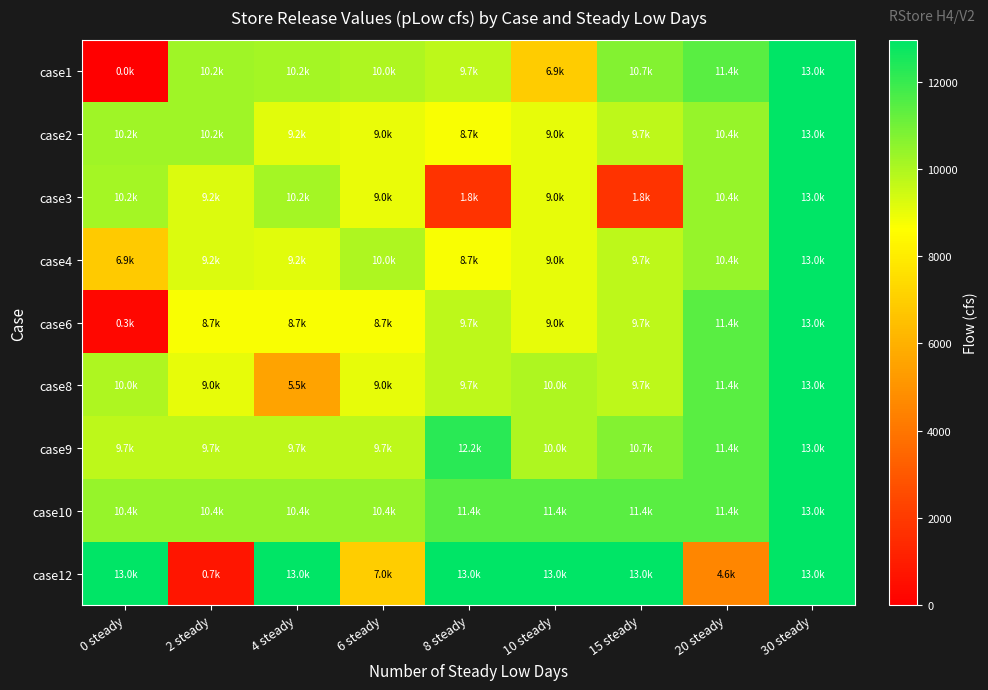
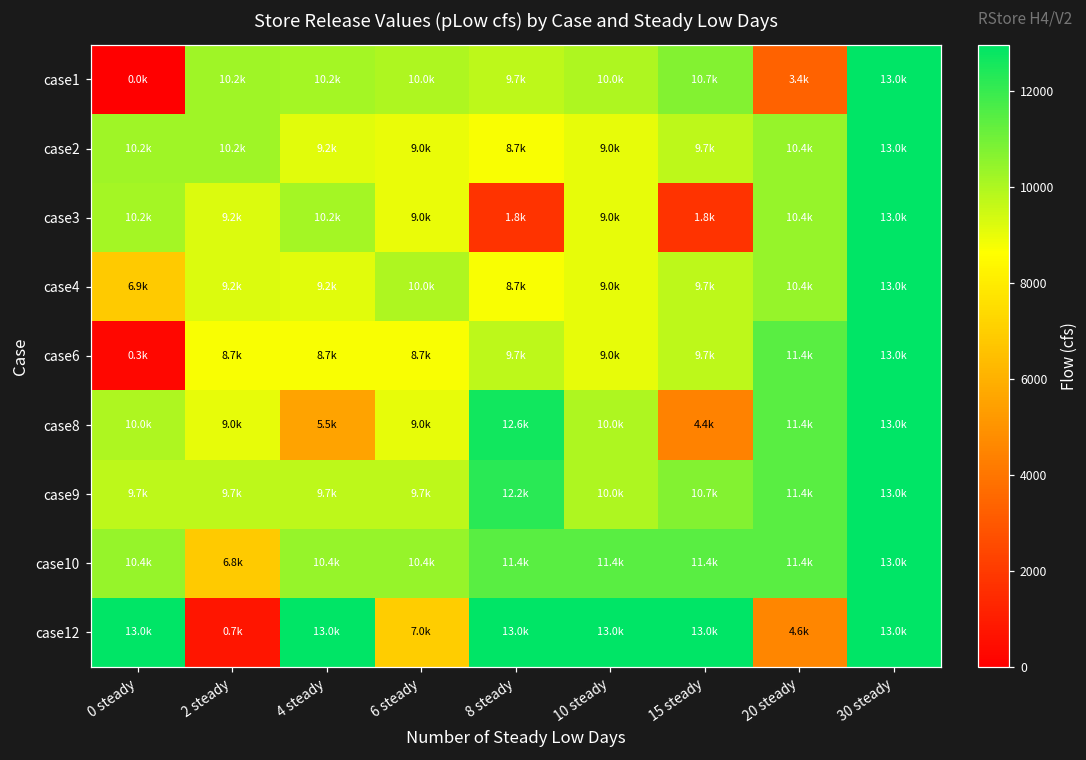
  {
    "case1": {
      "0 steady": "0.0k",
      "2 steady": "10.2k",
      "4 steady": "10.2k",
      "6 steady": "10.0k",
      "8 steady": "9.7k",
-     "10 steady": "6.9k",
+     "10 steady": "10.0k",
      "15 steady": "10.7k",
-     "20 steady": "11.4k",
+     "20 steady": "3.4k",
      "30 steady": "13.0k"
    },
    "case2": {
      "0 steady": "10.2k",
      "2 steady": "10.2k",
      "4 steady": "9.2k",
      "6 steady": "9.0k",
      "8 steady": "8.7k",
      "10 steady": "9.0k",
      "15 steady": "9.7k",
      "20 steady": "10.4k",
      "30 steady": "13.0k"
    },
    "case3": {
      "0 steady": "10.2k",
      "2 steady": "9.2k",
      "4 steady": "10.2k",
      "6 steady": "9.0k",
      "8 steady": "1.8k",
      "10 steady": "9.0k",
      "15 steady": "1.8k",
      "20 steady": "10.4k",
      "30 steady": "13.0k"
    },
    "case4": {
      "0 steady": "6.9k",
      "2 steady": "9.2k",
      "4 steady": "9.2k",
      "6 steady": "10.0k",
      "8 steady": "8.7k",
      "10 steady": "9.0k",
      "15 steady": "9.7k",
      "20 steady": "10.4k",
      "30 steady": "13.0k"
    },
    "case6": {
      "0 steady": "0.3k",
      "2 steady": "8.7k",
      "4 steady": "8.7k",
      "6 steady": "8.7k",
      "8 steady": "9.7k",
      "10 steady": "9.0k",
      "15 steady": "9.7k",
      "20 steady": "11.4k",
      "30 steady": "13.0k"
    },
    "case8": {
      "0 steady": "10.0k",
      "2 steady": "9.0k",
      "4 steady": "5.5k",
      "6 steady": "9.0k",
-     "8 steady": "9.7k",
+     "8 steady": "12.6k",
      "10 steady": "10.0k",
-     "15 steady": "9.7k",
+     "15 steady": "4.4k",
      "20 steady": "11.4k",
      "30 steady": "13.0k"
    },
    "case9": {
      "0 steady": "9.7k",
      "2 steady": "9.7k",
      "4 steady": "9.7k",
      "6 steady": "9.7k",
      "8 steady": "12.2k",
      "10 steady": "10.0k",
      "15 steady": "10.7k",
      "20 steady": "11.4k",
      "30 steady": "13.0k"
    },
    "case10": {
      "0 steady": "10.4k",
-     "2 steady": "10.4k",
+     "2 steady": "6.8k",
      "4 steady": "10.4k",
      "6 steady": "10.4k",
      "8 steady": "11.4k",
      "10 steady": "11.4k",
      "15 steady": "11.4k",
      "20 steady": "11.4k",
      "30 steady": "13.0k"
    },
    "case12": {
      "0 steady": "13.0k",
      "2 steady": "0.7k",
      "4 steady": "13.0k",
      "6 steady": "7.0k",
      "8 steady": "13.0k",
      "10 steady": "13.0k",
      "15 steady": "13.0k",
      "20 steady": "4.6k",
      "30 steady": "13.0k"
    }
  }
